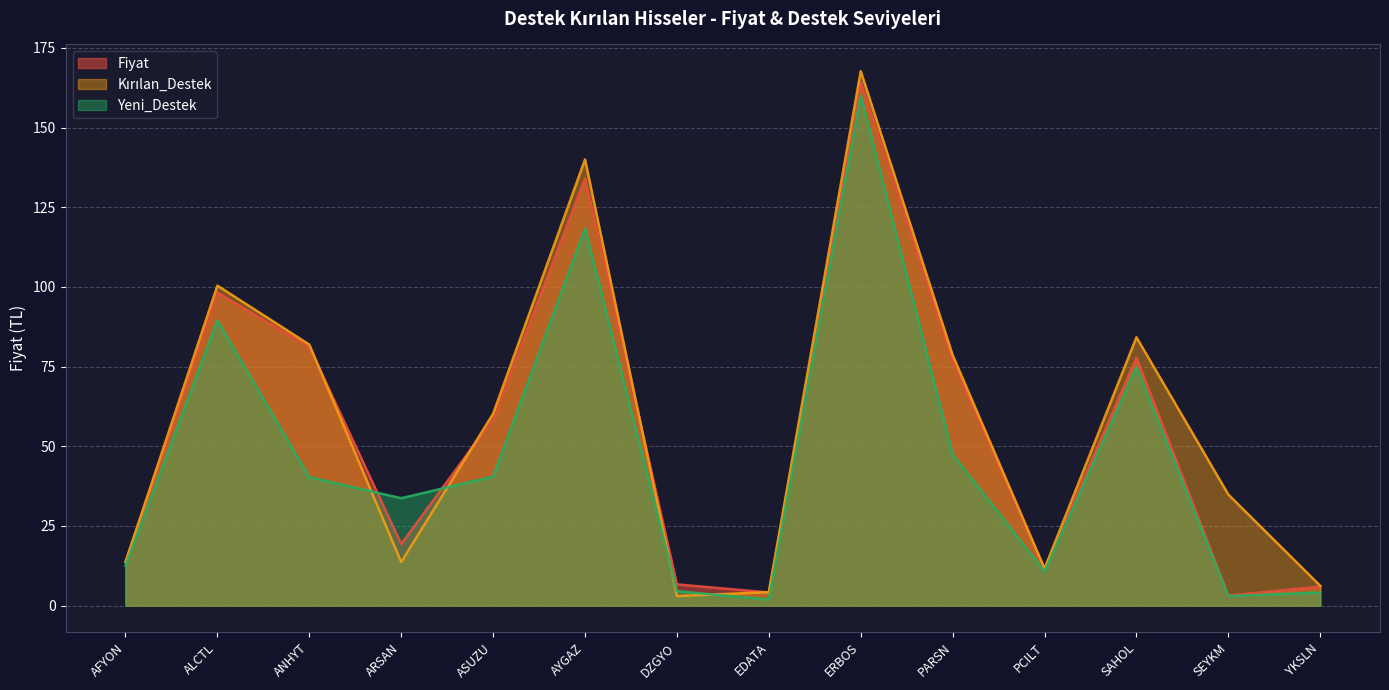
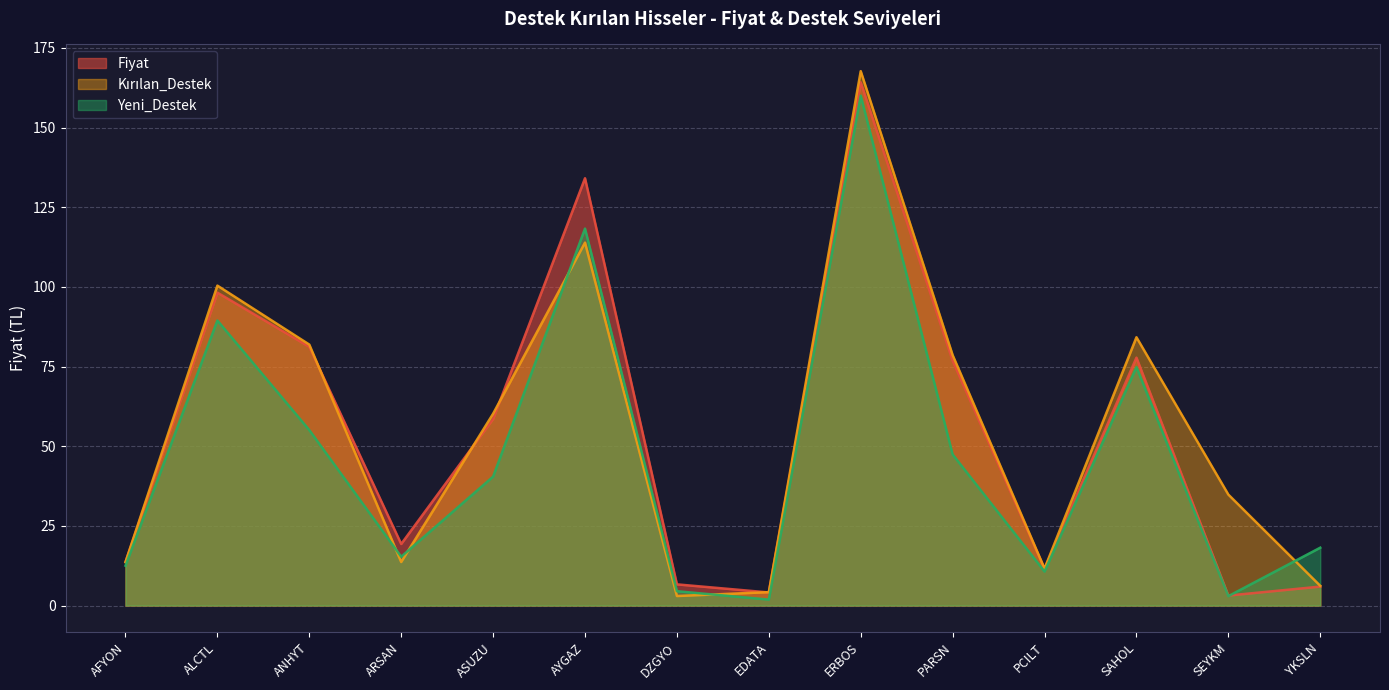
  {
    "Fiyat": {
      "ALCTL": 98,
      "ARSAN": 19,
      "ASUZU": 59,
      "AYGAZ": 134,
      "DZGYO": 7,
      "ERBOS": 164,
      "PARSN": 77,
      "SAHOL": 78
    },
    "Kırılan_Destek": {
      "ALCTL": 100,
      "ARSAN": 14,
      "ASUZU": 60,
-     "AYGAZ": 140,
+     "AYGAZ": 114,
      "DZGYO": 3,
      "ERBOS": 168,
      "PARSN": 79,
      "SAHOL": 84,
      "SEYKM": 35
    },
    "Yeni_Destek": {
      "AFYON": 13,
      "ALCTL": 89,
-     "ANHYT": 40,
-     "ARSAN": 34,
+     "ANHYT": 55,
+     "ARSAN": 15,
      "ASUZU": 40,
      "AYGAZ": 118,
      "DZGYO": 5,
      "EDATA": 2,
      "ERBOS": 160,
      "PARSN": 47,
      "SAHOL": 75,
-     "YKSLN": 4
+     "YKSLN": 18
    }
  }
